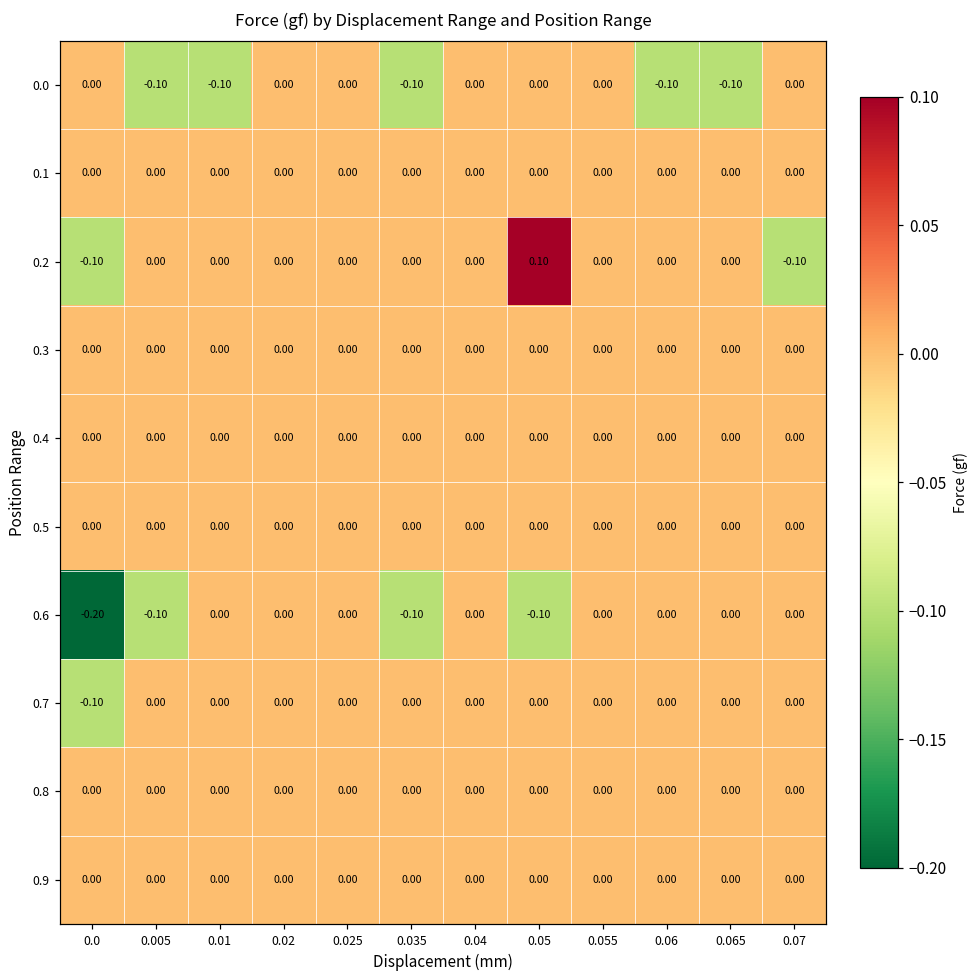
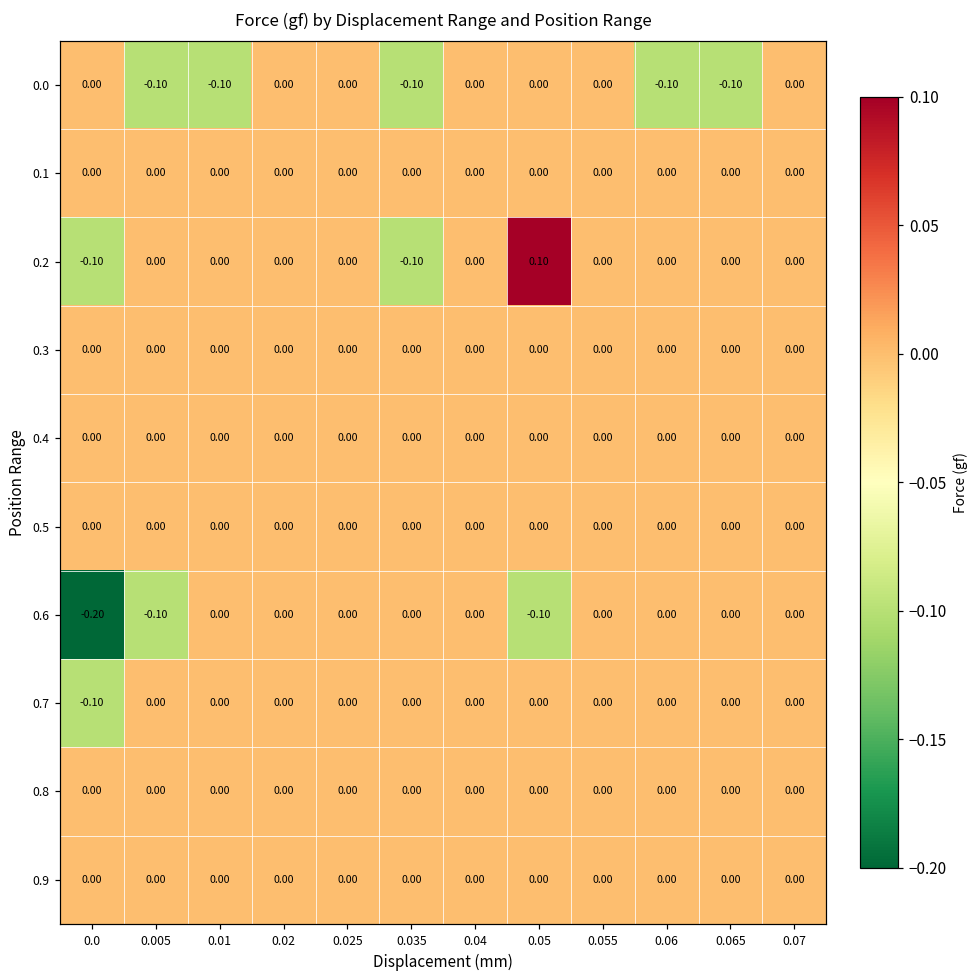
  {
    "0.0": {
      "0.0": 0.00,
      "0.005": -0.10,
      "0.01": -0.10,
      "0.02": 0.00,
      "0.025": 0.00,
      "0.035": -0.10,
      "0.04": 0.00,
      "0.05": 0.00,
      "0.055": 0.00,
      "0.06": -0.10,
      "0.065": -0.10,
      "0.07": 0.00
    },
    "0.1": {
      "0.0": 0.00,
      "0.005": 0.00,
      "0.01": 0.00,
      "0.02": 0.00,
      "0.025": 0.00,
      "0.035": 0.00,
      "0.04": 0.00,
      "0.05": 0.00,
      "0.055": 0.00,
      "0.06": 0.00,
      "0.065": 0.00,
      "0.07": 0.00
    },
    "0.2": {
      "0.0": -0.10,
      "0.005": 0.00,
      "0.01": 0.00,
      "0.02": 0.00,
      "0.025": 0.00,
-     "0.035": 0.00,
+     "0.035": -0.10,
      "0.04": 0.00,
      "0.05": 0.10,
      "0.055": 0.00,
      "0.06": 0.00,
      "0.065": 0.00,
-     "0.07": -0.10
+     "0.07": 0.00
    },
    "0.3": {
      "0.0": 0.00,
      "0.005": 0.00,
      "0.01": 0.00,
      "0.02": 0.00,
      "0.025": 0.00,
      "0.035": 0.00,
      "0.04": 0.00,
      "0.05": 0.00,
      "0.055": 0.00,
      "0.06": 0.00,
      "0.065": 0.00,
      "0.07": 0.00
    },
    "0.4": {
      "0.0": 0.00,
      "0.005": 0.00,
      "0.01": 0.00,
      "0.02": 0.00,
      "0.025": 0.00,
      "0.035": 0.00,
      "0.04": 0.00,
      "0.05": 0.00,
      "0.055": 0.00,
      "0.06": 0.00,
      "0.065": 0.00,
      "0.07": 0.00
    },
    "0.5": {
      "0.0": 0.00,
      "0.005": 0.00,
      "0.01": 0.00,
      "0.02": 0.00,
      "0.025": 0.00,
      "0.035": 0.00,
      "0.04": 0.00,
      "0.05": 0.00,
      "0.055": 0.00,
      "0.06": 0.00,
      "0.065": 0.00,
      "0.07": 0.00
    },
    "0.6": {
      "0.0": -0.20,
      "0.005": -0.10,
      "0.01": 0.00,
      "0.02": 0.00,
      "0.025": 0.00,
-     "0.035": -0.10,
+     "0.035": 0.00,
      "0.04": 0.00,
      "0.05": -0.10,
      "0.055": 0.00,
      "0.06": 0.00,
      "0.065": 0.00,
      "0.07": 0.00
    },
    "0.7": {
      "0.0": -0.10,
      "0.005": 0.00,
      "0.01": 0.00,
      "0.02": 0.00,
      "0.025": 0.00,
      "0.035": 0.00,
      "0.04": 0.00,
      "0.05": 0.00,
      "0.055": 0.00,
      "0.06": 0.00,
      "0.065": 0.00,
      "0.07": 0.00
    },
    "0.8": {
      "0.0": 0.00,
      "0.005": 0.00,
      "0.01": 0.00,
      "0.02": 0.00,
      "0.025": 0.00,
      "0.035": 0.00,
      "0.04": 0.00,
      "0.05": 0.00,
      "0.055": 0.00,
      "0.06": 0.00,
      "0.065": 0.00,
      "0.07": 0.00
    },
    "0.9": {
      "0.0": 0.00,
      "0.005": 0.00,
      "0.01": 0.00,
      "0.02": 0.00,
      "0.025": 0.00,
      "0.035": 0.00,
      "0.04": 0.00,
      "0.05": 0.00,
      "0.055": 0.00,
      "0.06": 0.00,
      "0.065": 0.00,
      "0.07": 0.00
    }
  }
